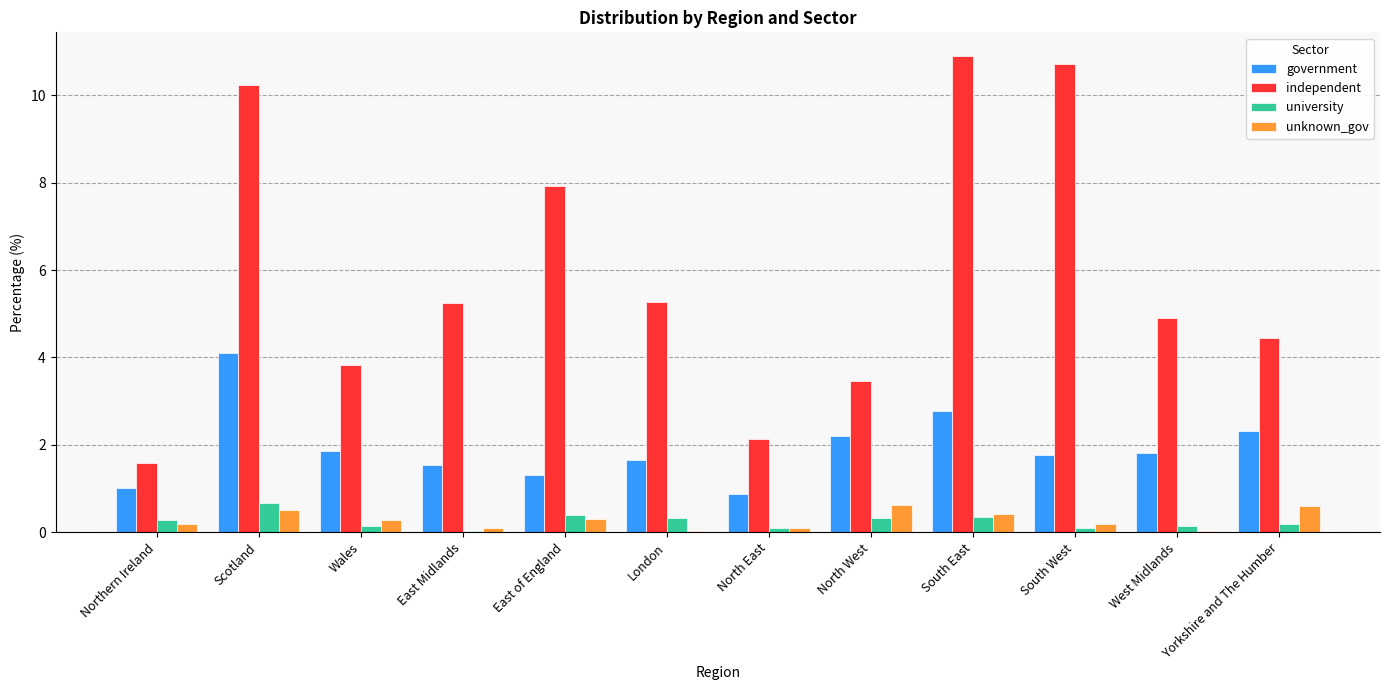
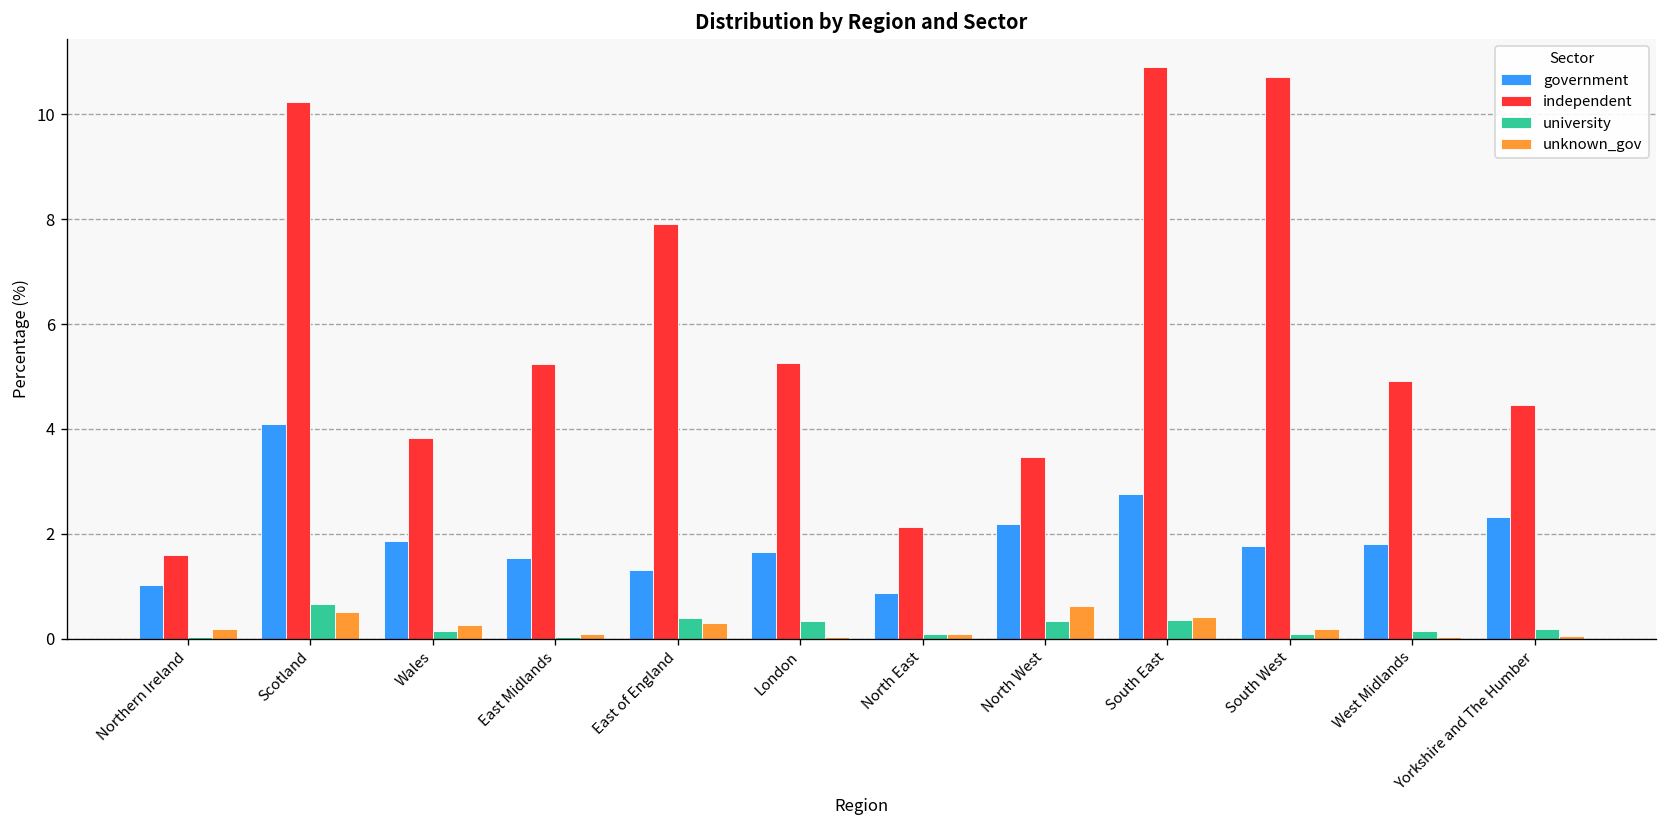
  {
    "government": {
      "Northern Ireland": 1.0,
      "Scotland": 4.1,
      "Wales": 1.9,
      "East Midlands": 1.5,
      "East of England": 1.3,
      "London": 1.7,
      "North East": 0.9,
      "North West": 2.2,
      "South East": 2.8,
      "South West": 1.8,
      "West Midlands": 1.8,
      "Yorkshire and The Humber": 2.3
    },
    "independent": {
      "Northern Ireland": 1.6,
      "Scotland": 10.2,
      "Wales": 3.8,
      "East Midlands": 5.2,
      "East of England": 7.9,
      "London": 5.3,
      "North East": 2.1,
      "North West": 3.5,
      "South East": 10.9,
      "South West": 10.7,
      "West Midlands": 4.9,
      "Yorkshire and The Humber": 4.5
    },
    "university": {
-     "Northern Ireland": 0.3,
+     "Northern Ireland": 0.0,
      "Scotland": 0.7,
      "Wales": 0.2,
      "East of England": 0.4,
      "London": 0.3,
      "North East": 0.1,
      "North West": 0.3,
      "South East": 0.4,
      "South West": 0.1,
      "West Midlands": 0.2,
      "Yorkshire and The Humber": 0.2
    },
    "unknown_gov": {
      "Northern Ireland": 0.2,
      "Scotland": 0.5,
      "Wales": 0.3,
      "East Midlands": 0.1,
      "East of England": 0.3,
      "North East": 0.1,
      "North West": 0.6,
      "South East": 0.4,
      "South West": 0.2,
-     "Yorkshire and The Humber": 0.6
+     "Yorkshire and The Humber": 0.1
    }
  }
